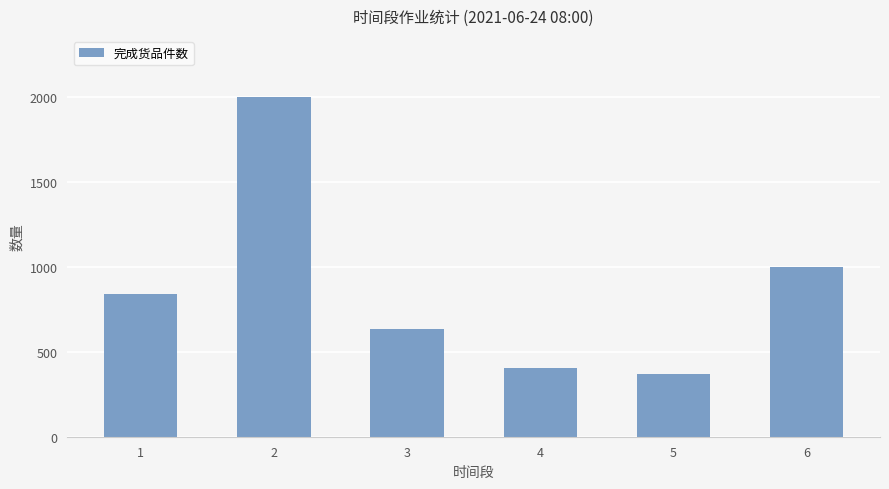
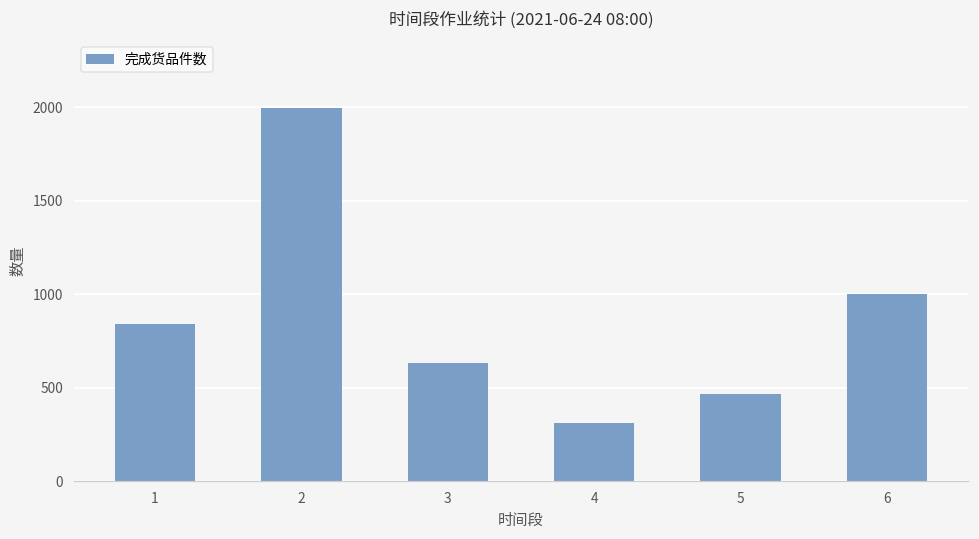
  {
    "1": 840,
    "2": 2000,
    "3": 630,
-   "4": 410,
-   "5": 370,
+   "4": 320,
+   "5": 470,
    "6": 1000
  }
